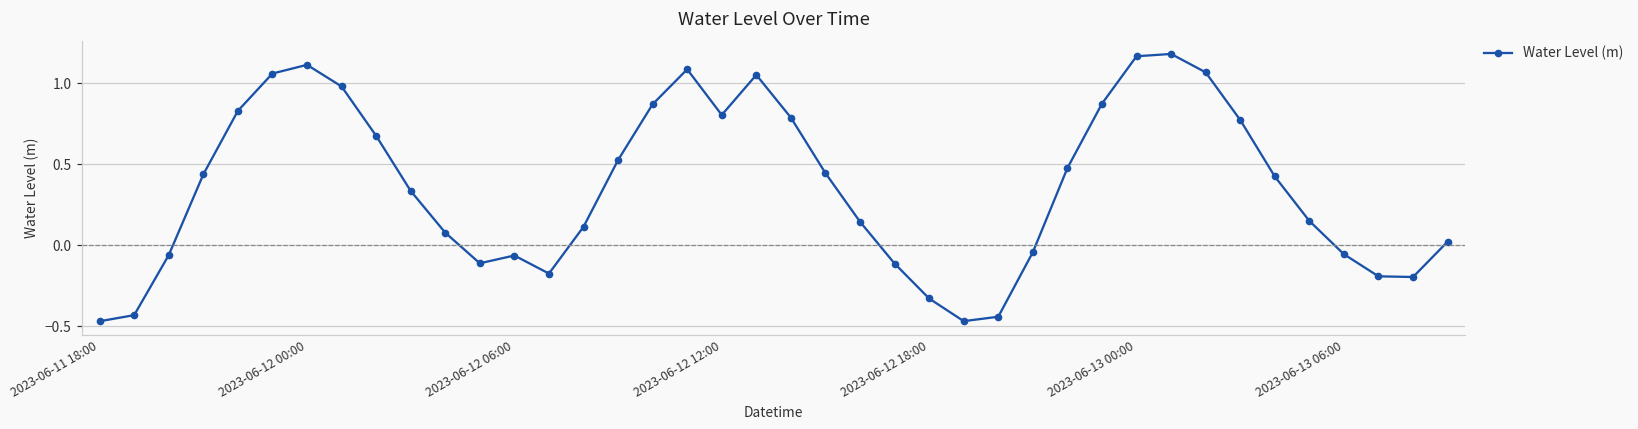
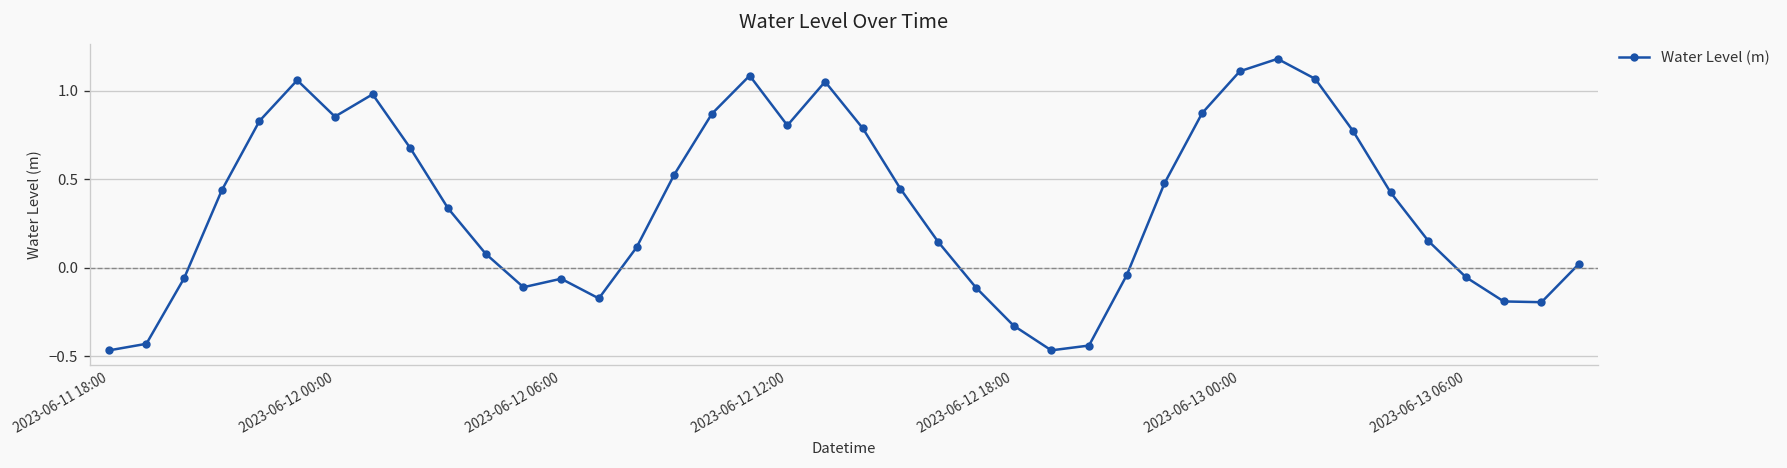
  {
    "2023-06-11 18:00": -0.47,
-   "2023-06-12 00:00": 1.11,
+   "2023-06-12 00:00": 0.85,
    "2023-06-12 06:00": -0.06,
    "2023-06-12 12:00": 0.80,
    "2023-06-12 18:00": -0.33,
-   "2023-06-13 00:00": 1.17,
+   "2023-06-13 00:00": 1.11,
    "2023-06-13 06:00": -0.05
  }
